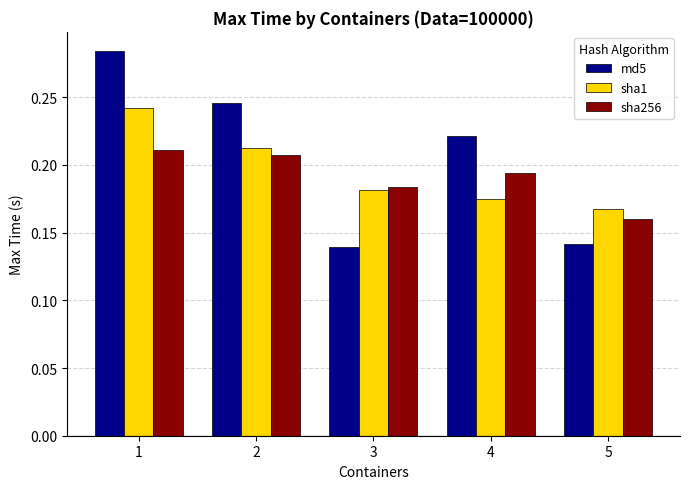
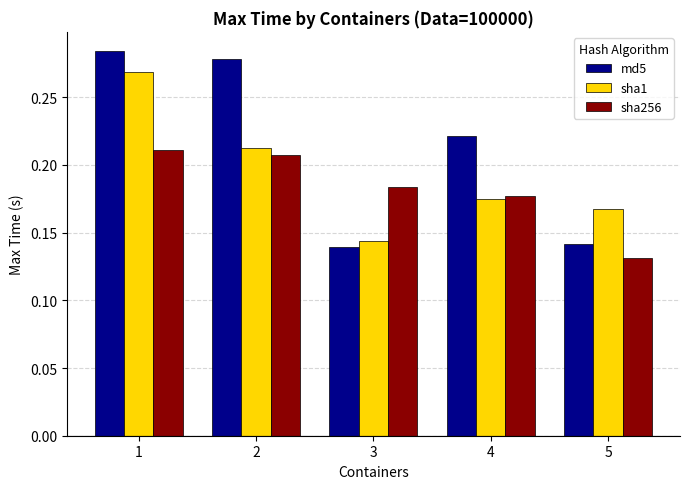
  {
    "md5": {
      "1": 0.284,
-     "2": 0.246,
+     "2": 0.278,
      "3": 0.140,
      "4": 0.221,
      "5": 0.142
    },
    "sha1": {
-     "1": 0.242,
+     "1": 0.269,
      "2": 0.213,
-     "3": 0.181,
+     "3": 0.144,
      "4": 0.175,
      "5": 0.167
    },
    "sha256": {
      "1": 0.211,
      "2": 0.208,
      "3": 0.184,
-     "4": 0.194,
-     "5": 0.160
+     "4": 0.177,
+     "5": 0.131
    }
  }
